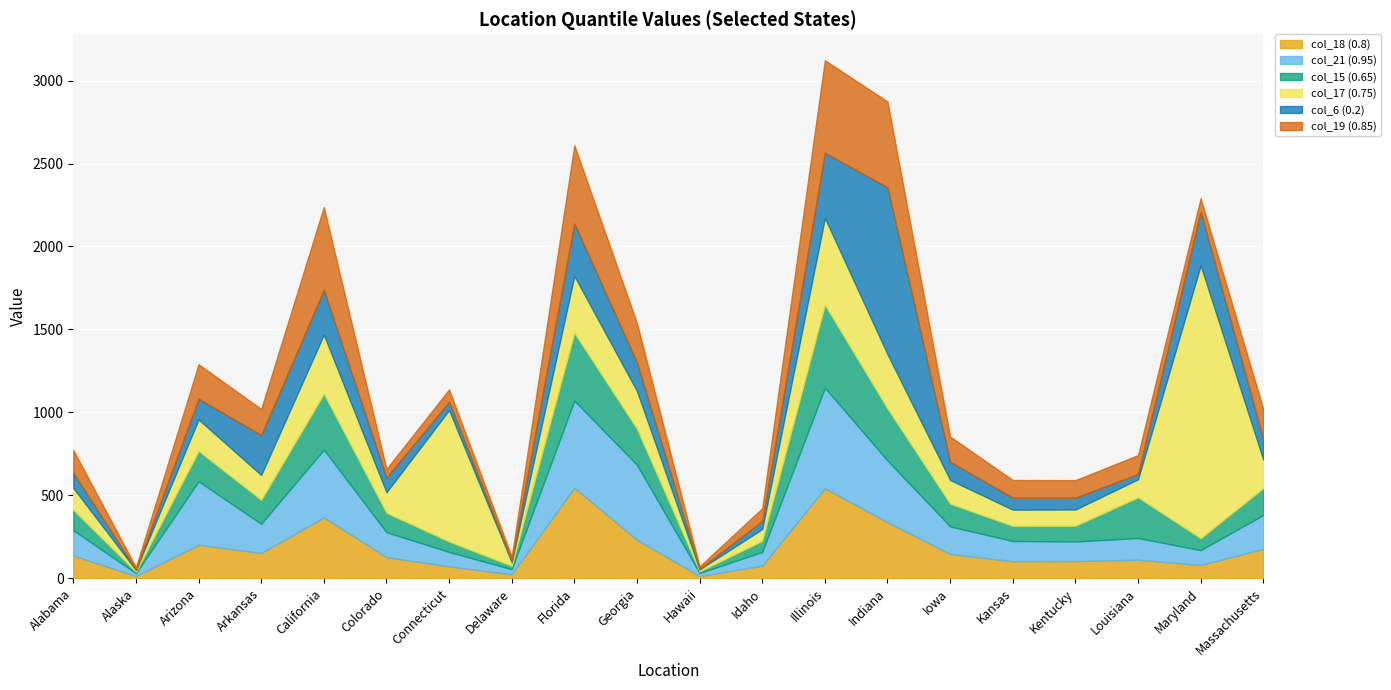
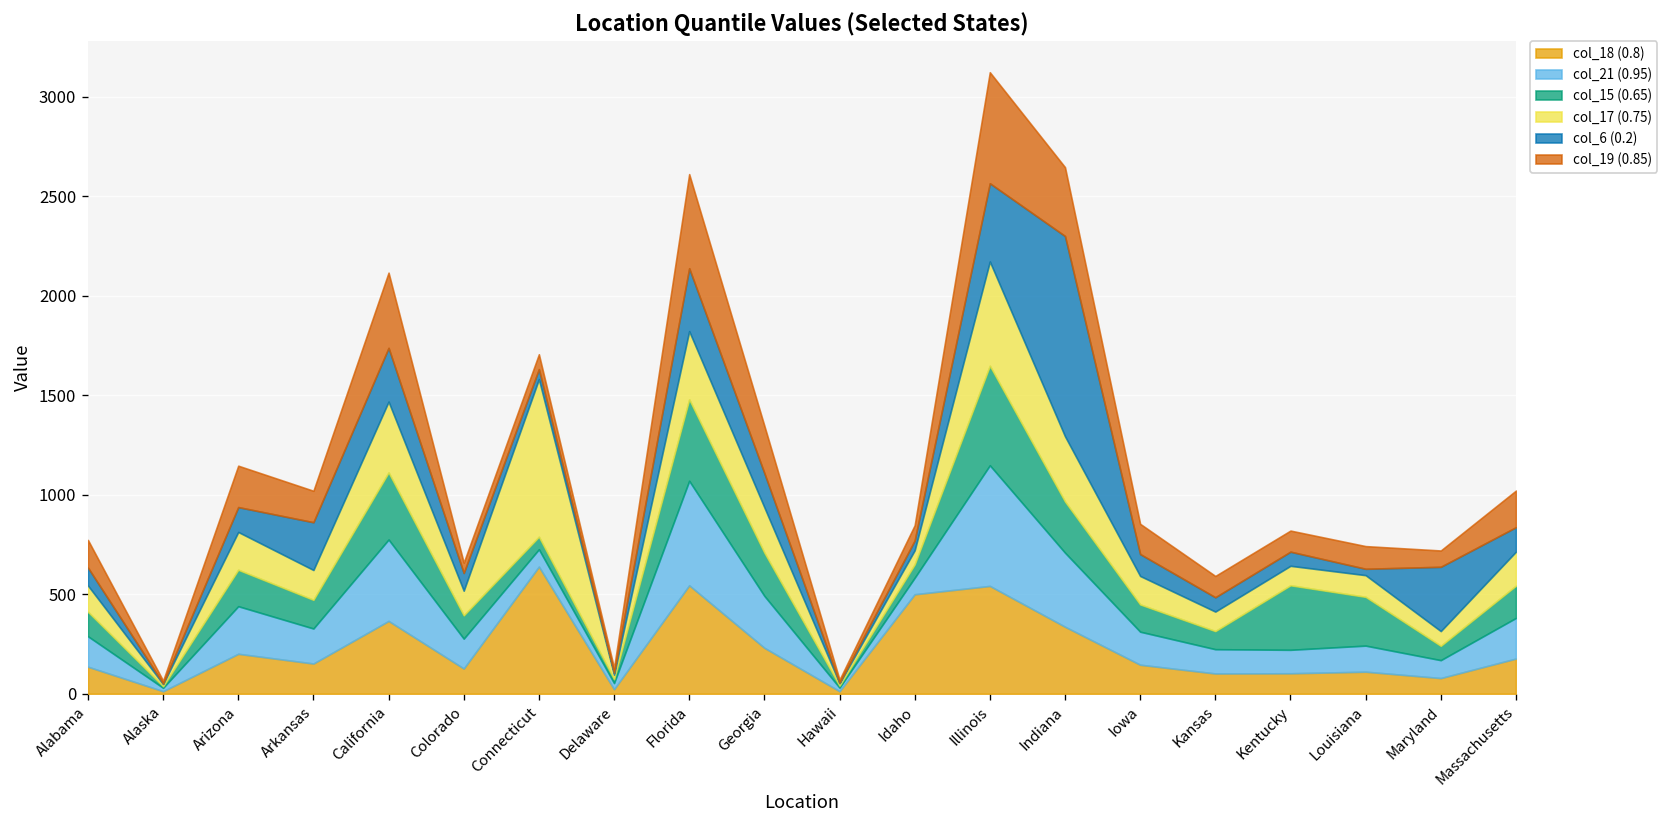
  {
    "col_18 (0.8)": {
      "Alabama": 140,
      "Arizona": 200,
      "Arkansas": 150,
      "California": 370,
      "Colorado": 130,
-     "Connecticut": 70,
+     "Connecticut": 640,
      "Delaware": 20,
      "Florida": 550,
      "Georgia": 230,
-     "Idaho": 80,
+     "Idaho": 500,
      "Illinois": 540,
      "Indiana": 340,
      "Iowa": 150,
      "Kansas": 100,
      "Kentucky": 100,
      "Louisiana": 110,
      "Maryland": 80,
      "Massachusetts": 180
    },
    "col_21 (0.95)": {
      "Alabama": 150,
-     "Arizona": 380,
+     "Arizona": 240,
      "Arkansas": 180,
      "California": 410,
      "Colorado": 150,
      "Connecticut": 90,
      "Delaware": 30,
      "Florida": 530,
-     "Georgia": 450,
+     "Georgia": 260,
      "Idaho": 80,
      "Illinois": 610,
      "Indiana": 370,
      "Iowa": 170,
      "Kansas": 120,
      "Kentucky": 120,
      "Louisiana": 130,
      "Maryland": 90,
      "Massachusetts": 200
    },
    "col_15 (0.65)": {
      "Alabama": 120,
      "Arizona": 180,
      "Arkansas": 140,
      "California": 340,
      "Colorado": 120,
      "Connecticut": 60,
      "Delaware": 20,
      "Florida": 410,
      "Georgia": 220,
      "Idaho": 70,
      "Illinois": 500,
-     "Indiana": 310,
+     "Indiana": 260,
      "Iowa": 140,
      "Kansas": 90,
-     "Kentucky": 100,
+     "Kentucky": 320,
      "Louisiana": 250,
      "Maryland": 70,
      "Massachusetts": 160
    },
    "col_17 (0.75)": {
      "Alabama": 130,
      "Arizona": 190,
      "Arkansas": 150,
      "California": 360,
      "Colorado": 120,
      "Connecticut": 790,
      "Florida": 340,
      "Georgia": 230,
      "Idaho": 70,
      "Illinois": 520,
      "Indiana": 330,
      "Iowa": 140,
      "Kansas": 100,
      "Kentucky": 100,
      "Louisiana": 110,
-     "Maryland": 1650,
+     "Maryland": 70,
      "Massachusetts": 170
    },
    "col_6 (0.2)": {
      "Alabama": 90,
      "Arizona": 130,
      "Arkansas": 240,
      "California": 270,
      "Colorado": 90,
      "Connecticut": 50,
      "Florida": 320,
      "Georgia": 170,
      "Idaho": 50,
      "Illinois": 390,
      "Indiana": 1010,
      "Iowa": 110,
      "Kansas": 70,
      "Kentucky": 70,
      "Louisiana": 30,
      "Maryland": 320,
      "Massachusetts": 120
    },
    "col_19 (0.85)": {
      "Alabama": 140,
      "Arizona": 210,
      "Arkansas": 160,
-     "California": 500,
+     "California": 380,
      "Colorado": 50,
      "Connecticut": 80,
      "Delaware": 20,
      "Florida": 470,
      "Georgia": 240,
      "Idaho": 80,
      "Illinois": 560,
-     "Indiana": 520,
+     "Indiana": 350,
      "Iowa": 150,
      "Kansas": 110,
      "Kentucky": 110,
      "Louisiana": 110,
      "Maryland": 80,
      "Massachusetts": 180
    }
  }
